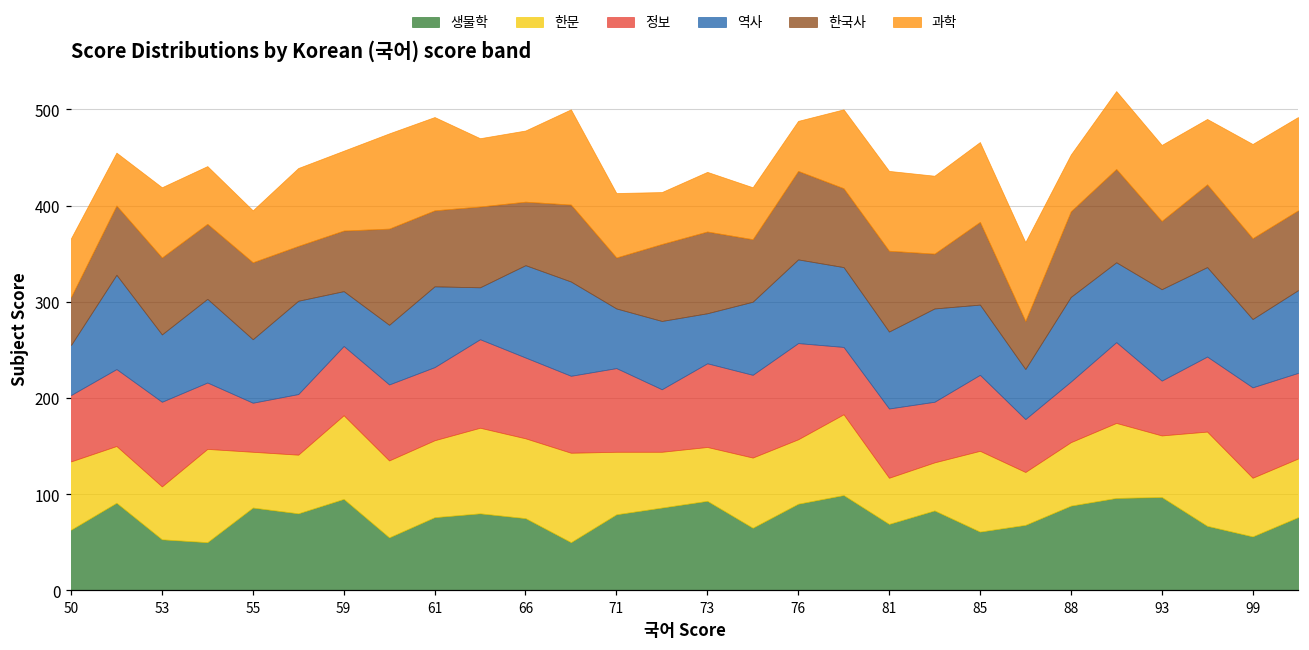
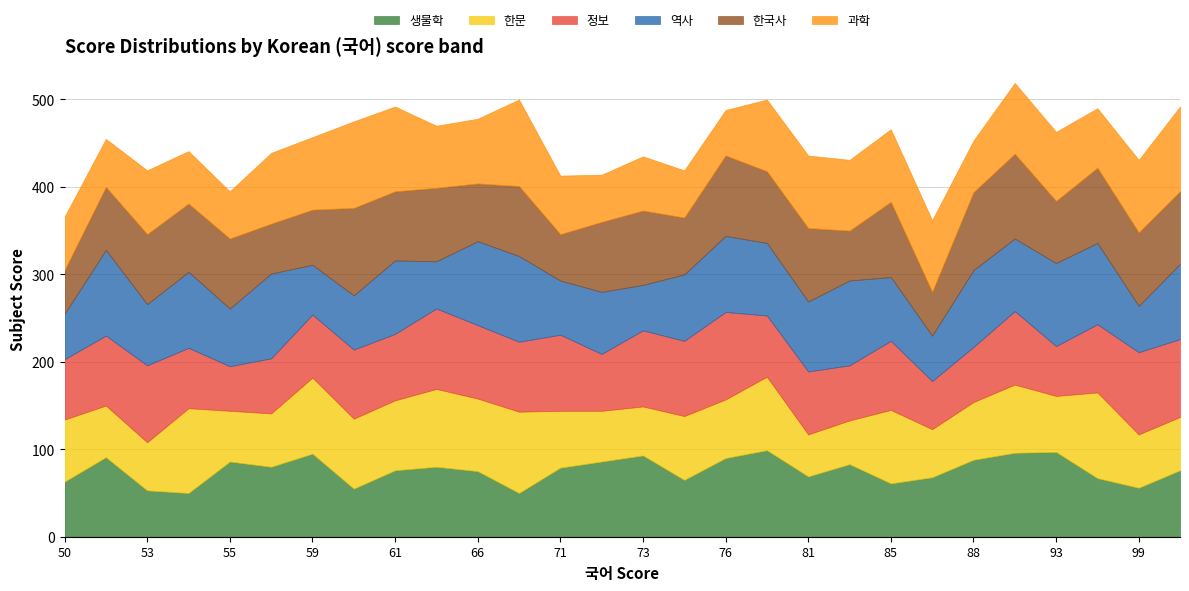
  {
    "생물학": {
      "50": 60,
      "53": 50,
      "55": 90,
      "59": 100,
      "61": 80,
      "66": 80,
      "71": 80,
      "73": 90,
      "76": 90,
      "81": 70,
      "85": 60,
      "88": 90,
      "93": 100,
      "99": 60
    },
    "한문": {
      "50": 70,
      "53": 60,
      "55": 60,
      "59": 90,
      "61": 80,
      "66": 80,
      "71": 70,
      "73": 60,
      "76": 70,
      "81": 50,
      "85": 80,
      "88": 70,
      "93": 60,
      "99": 60
    },
    "정보": {
      "50": 70,
      "53": 90,
      "55": 50,
      "59": 70,
      "61": 80,
      "66": 80,
      "71": 90,
      "73": 90,
      "76": 100,
      "81": 70,
      "85": 80,
      "88": 60,
      "93": 60,
      "99": 90
    },
    "역사": {
      "50": 50,
      "53": 70,
      "55": 70,
      "59": 60,
      "61": 80,
      "66": 100,
      "71": 60,
      "73": 50,
      "76": 90,
      "81": 80,
      "85": 70,
      "88": 90,
      "93": 100,
-     "99": 70
+     "99": 50
    },
    "한국사": {
      "50": 50,
      "53": 80,
      "55": 80,
      "59": 60,
      "61": 80,
      "66": 70,
      "71": 50,
      "73": 90,
      "76": 90,
      "81": 80,
      "85": 90,
      "88": 90,
      "93": 70,
      "99": 80
    },
    "과학": {
      "50": 60,
      "53": 70,
      "55": 50,
      "59": 80,
      "61": 100,
      "66": 70,
      "71": 70,
      "73": 60,
      "76": 50,
      "81": 80,
      "85": 80,
      "88": 60,
      "93": 80,
-     "99": 100
+     "99": 80
    }
  }
